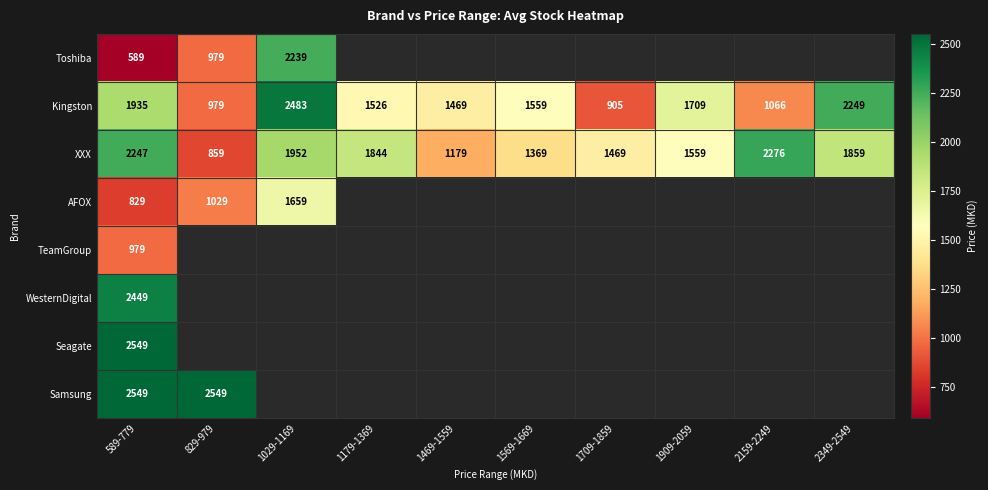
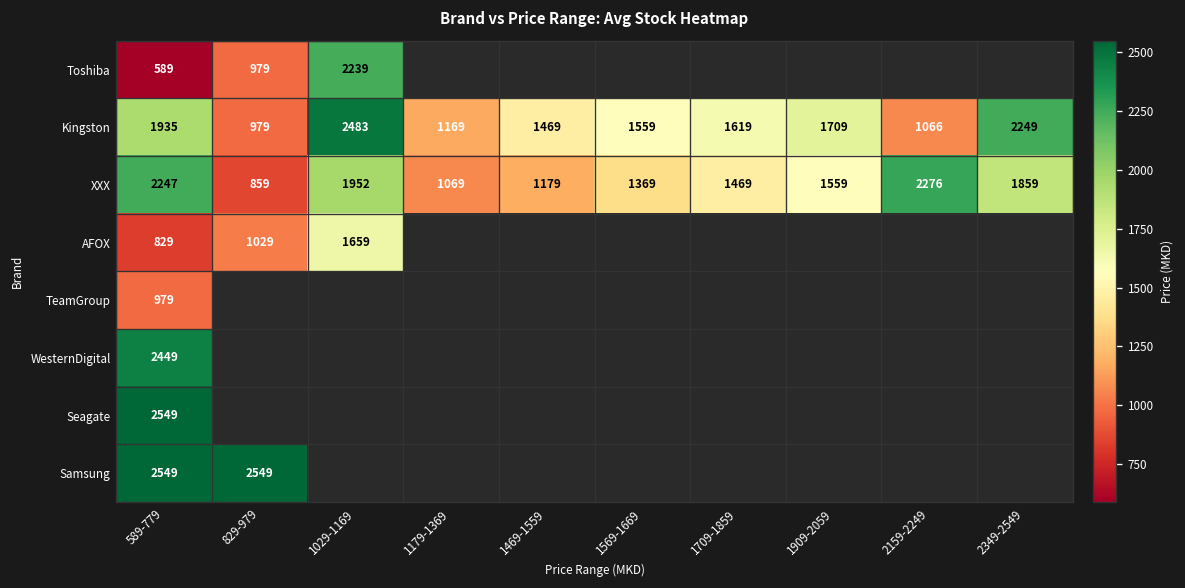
  {
    "Toshiba": {
      "589-779": 589,
      "829-979": 979,
      "1029-1169": 2239
    },
    "Kingston": {
      "589-779": 1935,
      "829-979": 979,
      "1029-1169": 2483,
-     "1179-1369": 1526,
+     "1179-1369": 1169,
      "1469-1559": 1469,
      "1569-1669": 1559,
-     "1709-1859": 905,
+     "1709-1859": 1619,
      "1909-2059": 1709,
      "2159-2249": 1066,
      "2349-2549": 2249
    },
    "XXX": {
      "589-779": 2247,
      "829-979": 859,
      "1029-1169": 1952,
-     "1179-1369": 1844,
+     "1179-1369": 1069,
      "1469-1559": 1179,
      "1569-1669": 1369,
      "1709-1859": 1469,
      "1909-2059": 1559,
      "2159-2249": 2276,
      "2349-2549": 1859
    },
    "AFOX": {
      "589-779": 829,
      "829-979": 1029,
      "1029-1169": 1659
    },
    "TeamGroup": {
      "589-779": 979
    },
    "WesternDigital": {
      "589-779": 2449
    },
    "Seagate": {
      "589-779": 2549
    },
    "Samsung": {
      "589-779": 2549,
      "829-979": 2549
    }
  }
